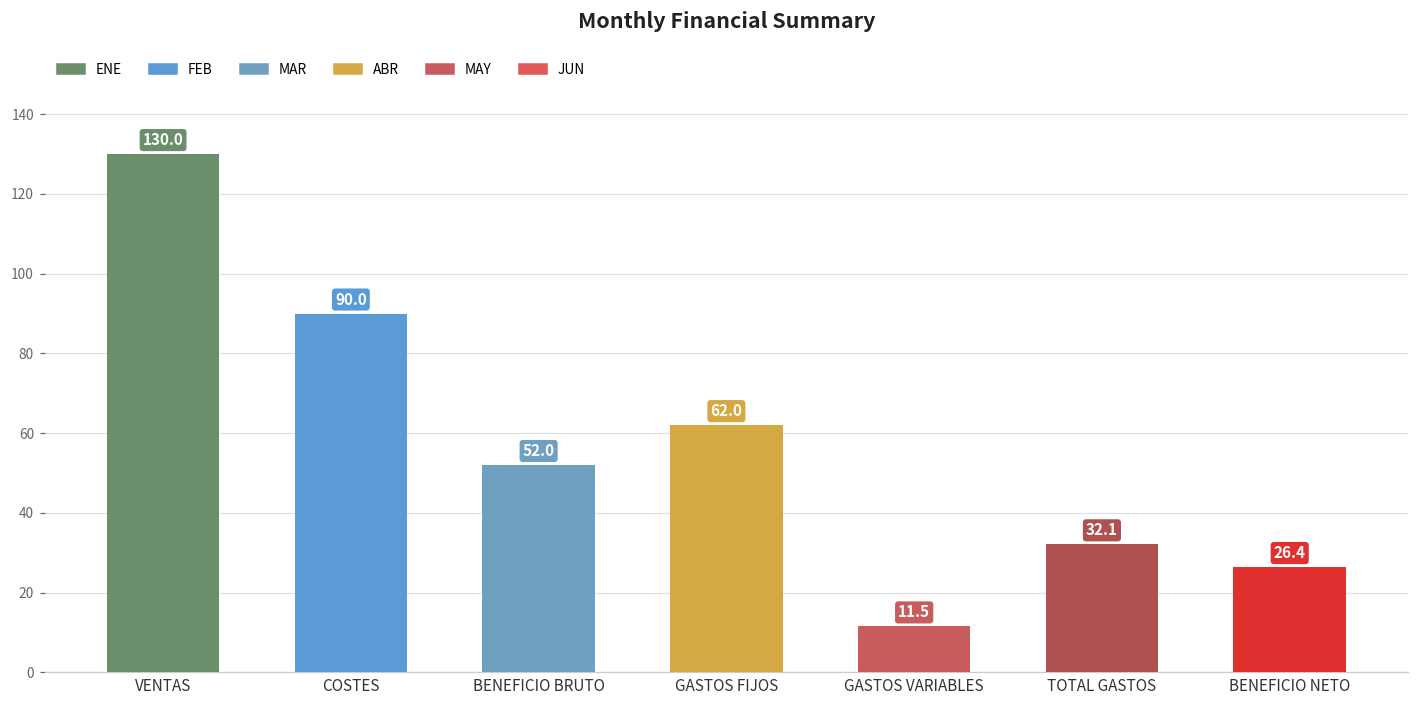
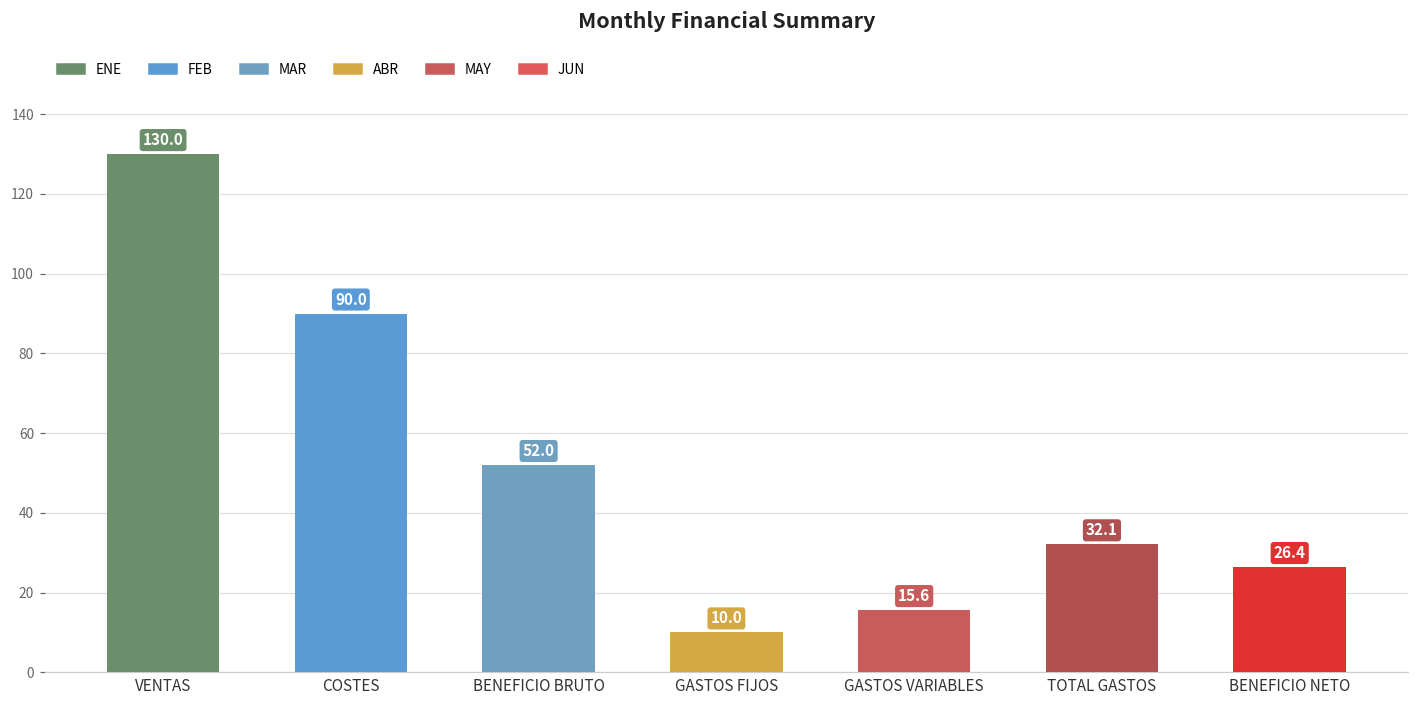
  {
-   "GASTOS FIJOS": 62.0,
-   "GASTOS VARIABLES": 11.5
+   "GASTOS FIJOS": 10.0,
+   "GASTOS VARIABLES": 15.6
  }
